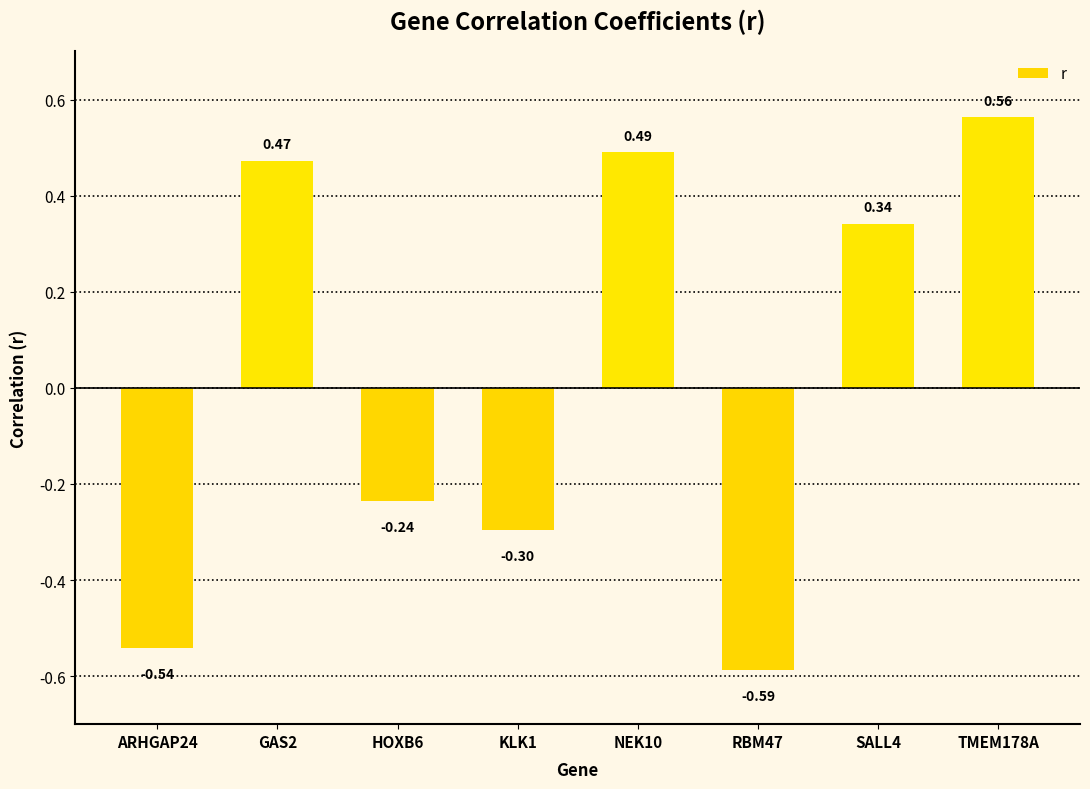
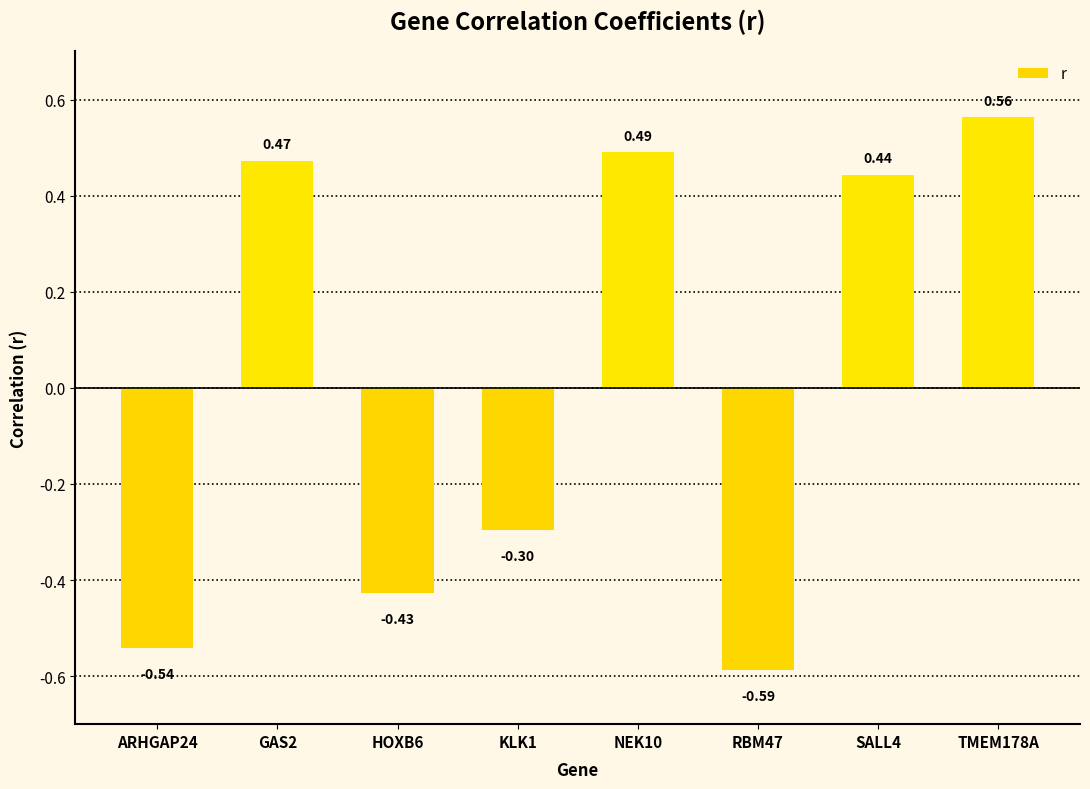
  {
    "ARHGAP24": -0.54,
    "GAS2": 0.47,
-   "HOXB6": -0.24,
+   "HOXB6": -0.43,
    "KLK1": -0.30,
    "NEK10": 0.49,
    "RBM47": -0.59,
-   "SALL4": 0.34,
+   "SALL4": 0.44,
    "TMEM178A": 0.56
  }
